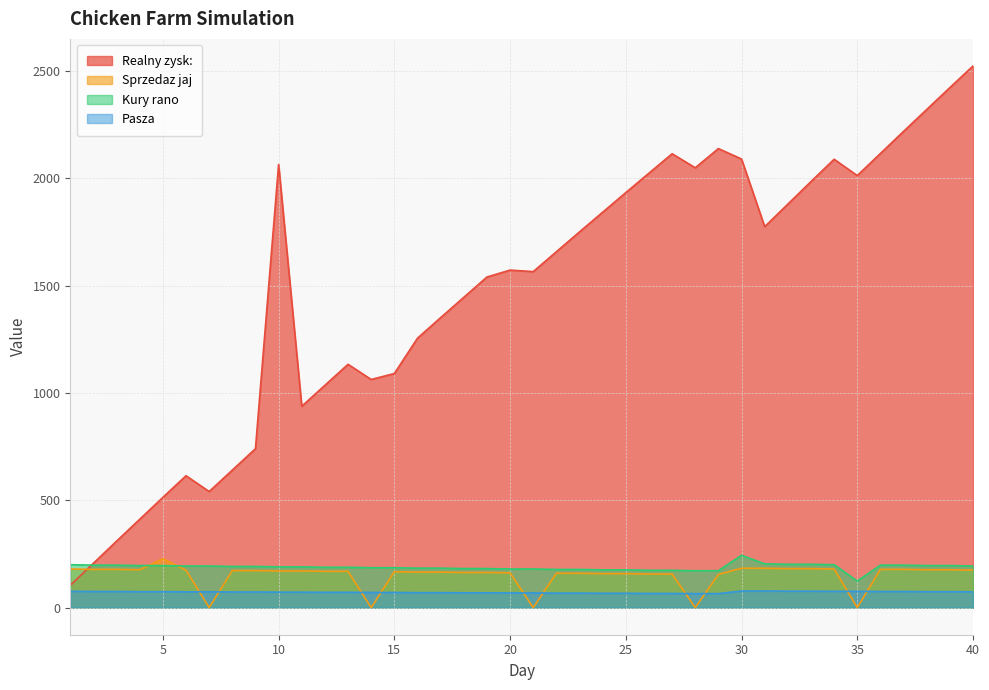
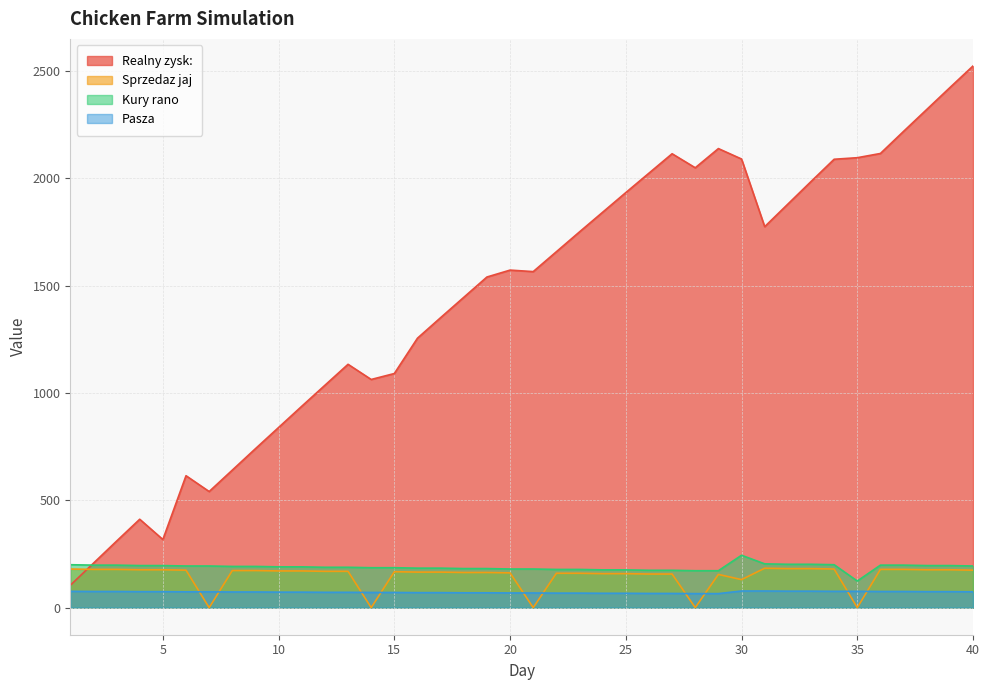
  {
    "Realny zysk:": {
-     "5": 510,
-     "10": 2060,
+     "5": 320,
+     "10": 840,
      "15": 1090,
      "20": 1570,
      "25": 1930,
      "30": 2090,
-     "35": 2010,
+     "35": 2100,
      "40": 2520
    },
    "Sprzedaz jaj": {
-     "5": 230,
+     "5": 180,
      "10": 170,
      "15": 170,
      "20": 160,
      "25": 160,
-     "30": 180,
+     "30": 130,
      "35": 0,
      "40": 170
    },
    "Kury rano": {
      "5": 200,
      "10": 190,
      "15": 190,
      "20": 180,
      "25": 180,
      "30": 240,
      "35": 120,
      "40": 190
    },
    "Pasza": {
      "5": 70,
      "10": 70,
      "15": 70,
      "20": 70,
      "25": 70,
      "30": 80,
      "35": 80,
      "40": 70
    }
  }
